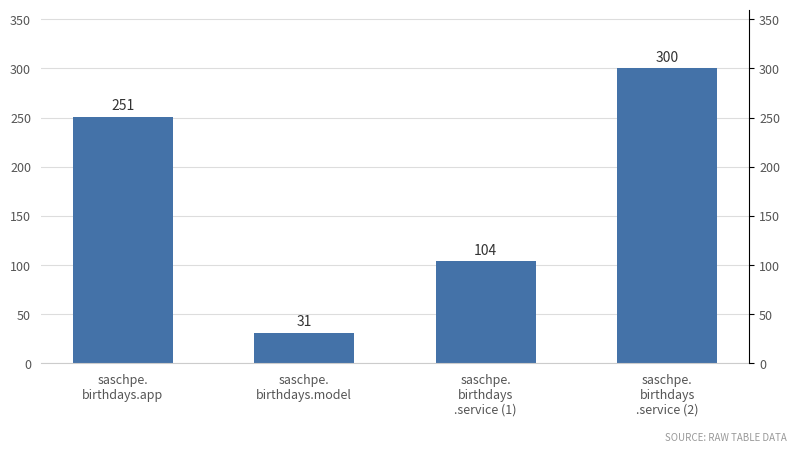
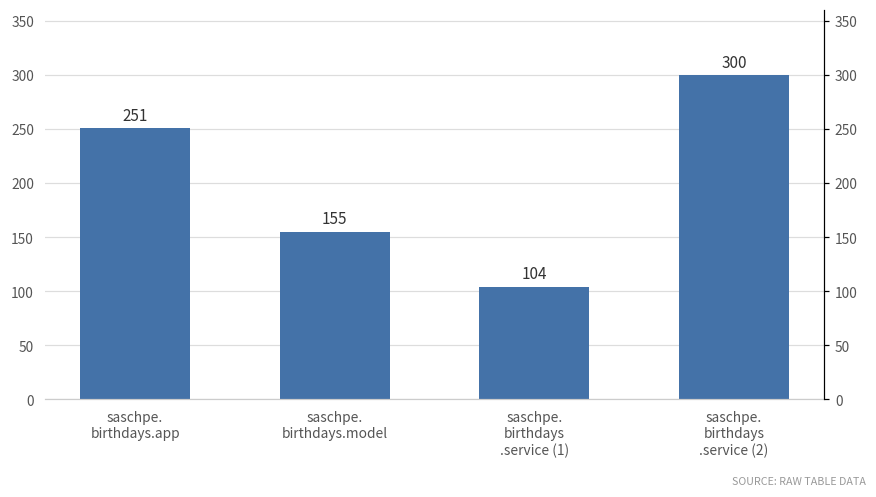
  {
    "saschpe. birthdays.app": 251,
-   "saschpe. birthdays.model": 31,
+   "saschpe. birthdays.model": 155,
    "saschpe. birthdays .service (1)": 104,
    "saschpe. birthdays .service (2)": 300
  }
